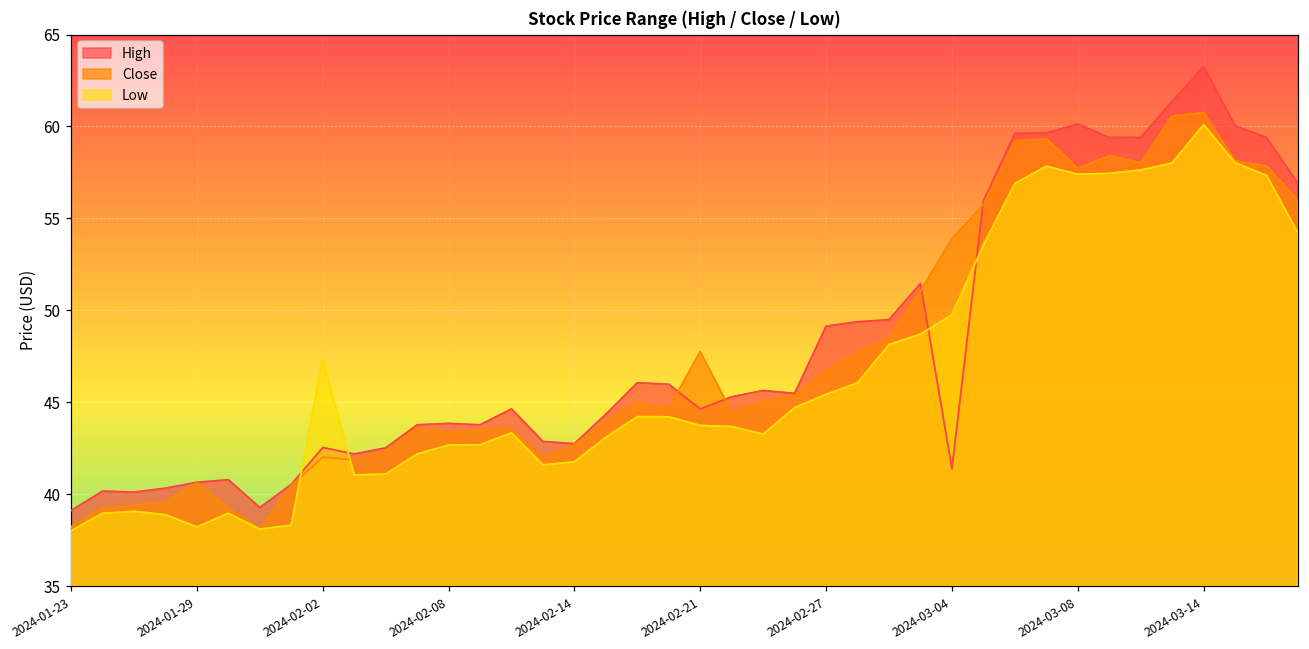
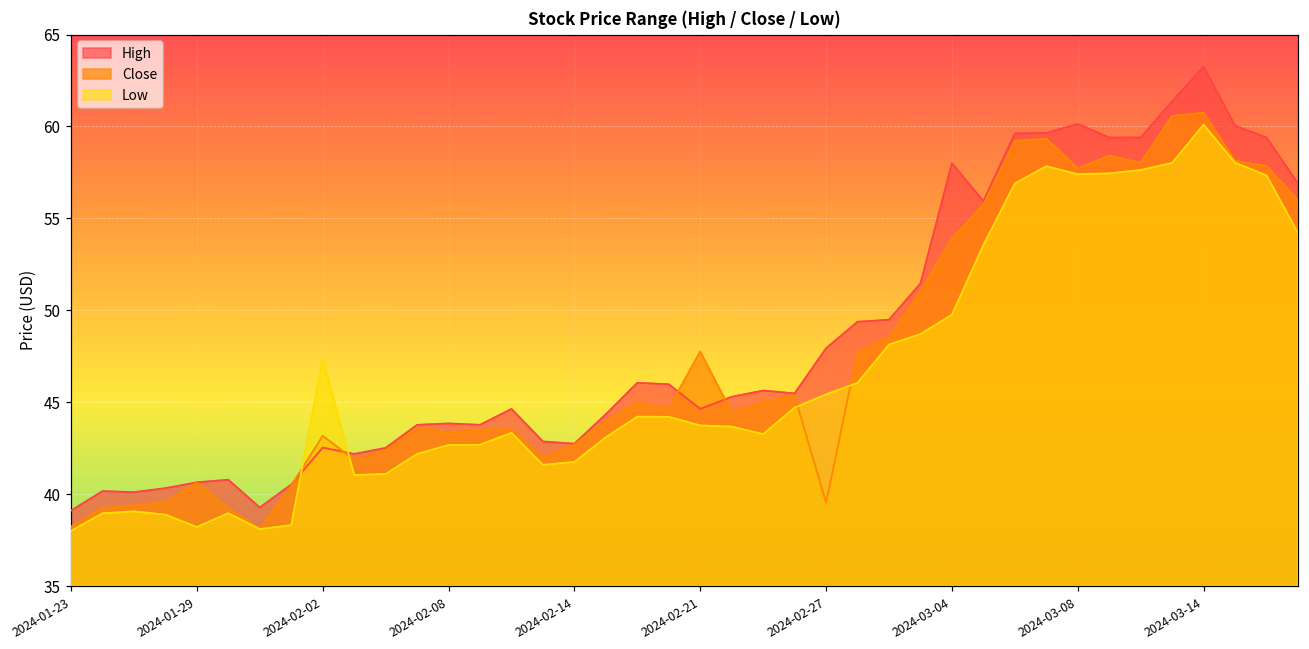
  {
    "High": {
      "2024-01-23": 39.1,
      "2024-02-02": 42.5,
      "2024-02-08": 43.9,
      "2024-02-21": 44.6,
-     "2024-02-27": 49.1,
-     "2024-03-04": 41.4,
+     "2024-02-27": 47.9,
+     "2024-03-04": 58.0,
      "2024-03-08": 60.1,
      "2024-03-14": 63.3
    },
    "Close": {
      "2024-01-23": 38.2,
-     "2024-02-02": 42.0,
+     "2024-02-02": 43.2,
      "2024-02-08": 43.3,
      "2024-02-21": 47.8,
-     "2024-02-27": 46.7,
+     "2024-02-27": 39.5,
      "2024-03-04": 53.9,
      "2024-03-08": 57.7,
      "2024-03-14": 60.8
    },
    "Low": {
      "2024-01-23": 38.0,
      "2024-01-29": 38.2,
      "2024-02-02": 47.4,
      "2024-02-08": 42.7,
      "2024-02-14": 41.8,
      "2024-02-21": 43.7,
      "2024-02-27": 45.4,
      "2024-03-04": 49.8,
      "2024-03-08": 57.4,
      "2024-03-14": 60.1
    }
  }
